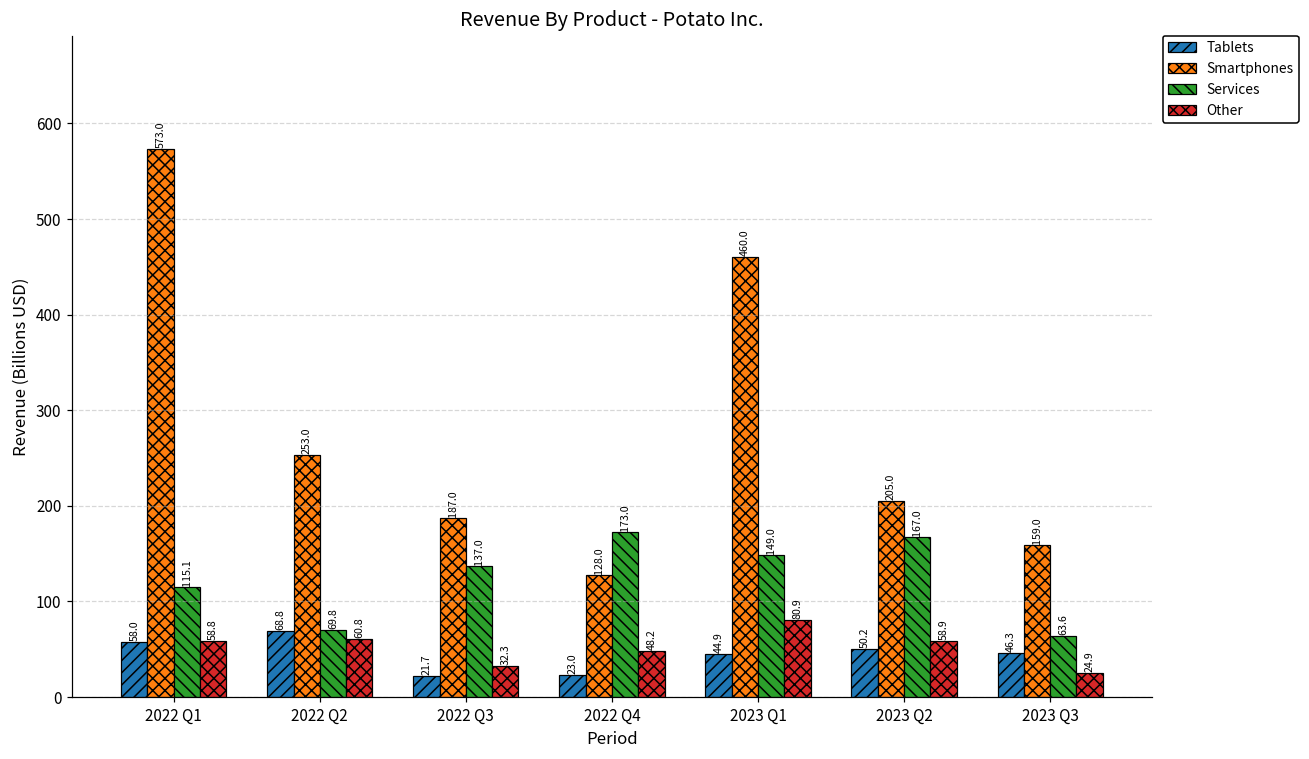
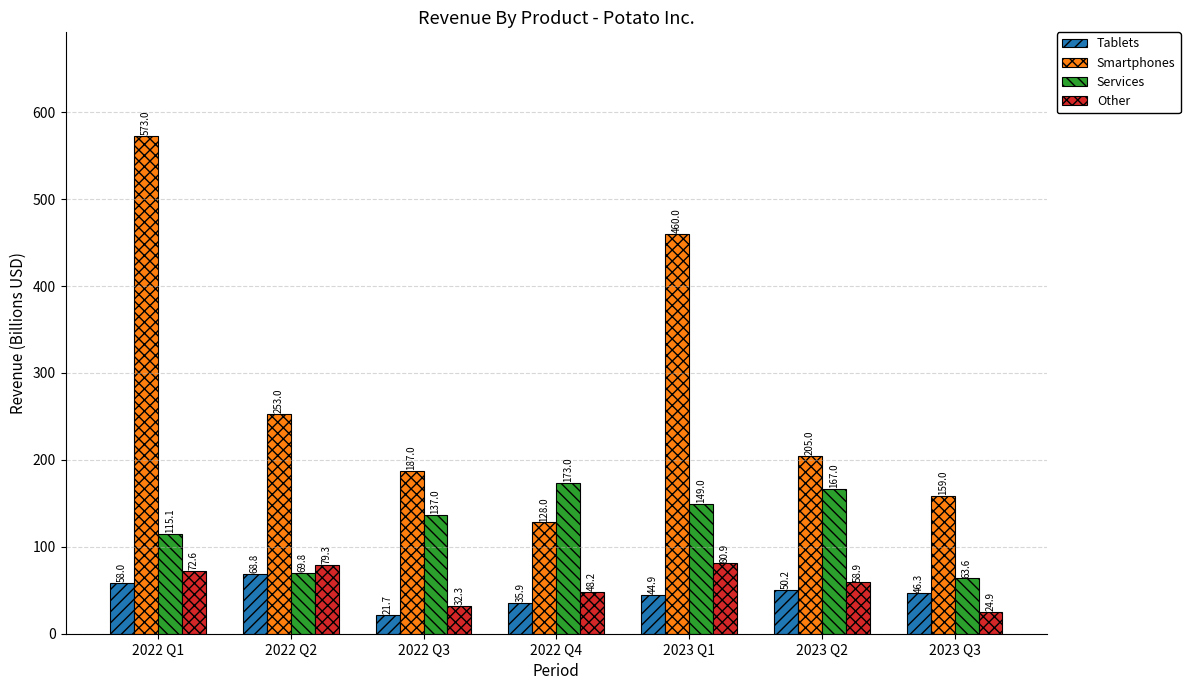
  {
    "Tablets": {
      "2022 Q1": 58.0,
      "2022 Q2": 68.8,
      "2022 Q3": 21.7,
-     "2022 Q4": 23.0,
+     "2022 Q4": 35.9,
      "2023 Q1": 44.9,
      "2023 Q2": 50.2,
      "2023 Q3": 46.3
    },
    "Smartphones": {
      "2022 Q1": 573.0,
      "2022 Q2": 253.0,
      "2022 Q3": 187.0,
      "2022 Q4": 128.0,
      "2023 Q1": 460.0,
      "2023 Q2": 205.0,
      "2023 Q3": 159.0
    },
    "Services": {
      "2022 Q1": 115.1,
      "2022 Q2": 69.8,
      "2022 Q3": 137.0,
      "2022 Q4": 173.0,
      "2023 Q1": 149.0,
      "2023 Q2": 167.0,
      "2023 Q3": 63.6
    },
    "Other": {
-     "2022 Q1": 58.8,
-     "2022 Q2": 60.8,
+     "2022 Q1": 72.6,
+     "2022 Q2": 79.3,
      "2022 Q3": 32.3,
      "2022 Q4": 48.2,
      "2023 Q1": 80.9,
      "2023 Q2": 58.9,
      "2023 Q3": 24.9
    }
  }
